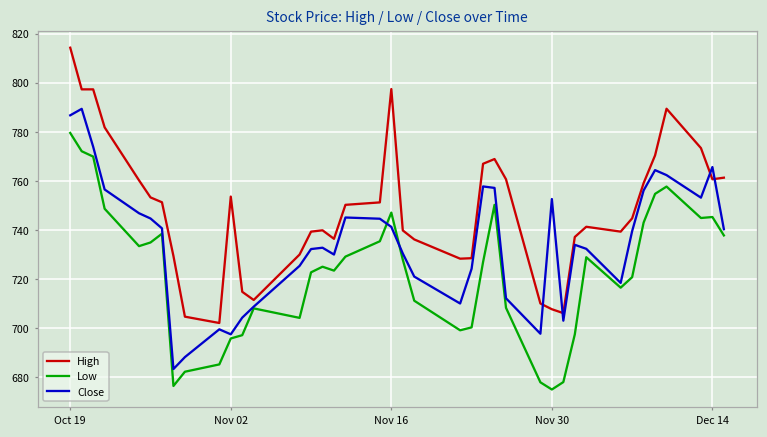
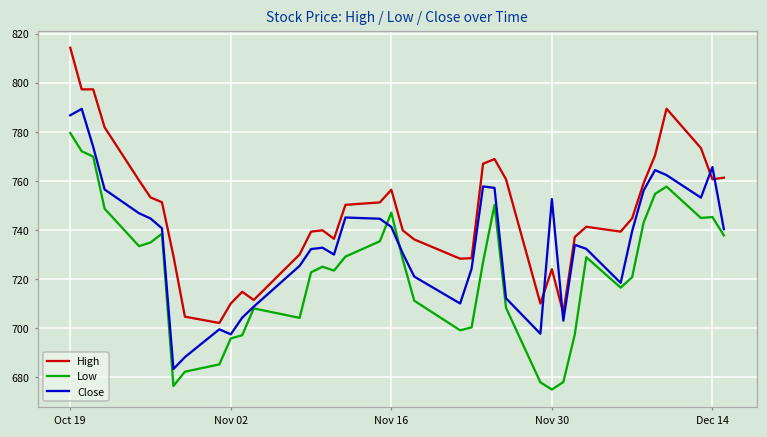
  {
    "High": {
      "Oct 19": 814,
-     "Nov 02": 754,
-     "Nov 16": 798,
-     "Nov 30": 708,
+     "Nov 02": 710,
+     "Nov 16": 756,
+     "Nov 30": 724,
      "Dec 14": 761
    },
    "Low": {
      "Oct 19": 780,
      "Nov 02": 696,
      "Nov 16": 747,
      "Nov 30": 675,
      "Dec 14": 745
    },
    "Close": {
      "Oct 19": 787,
      "Nov 02": 698,
      "Nov 16": 741,
      "Nov 30": 753,
      "Dec 14": 766
    }
  }
